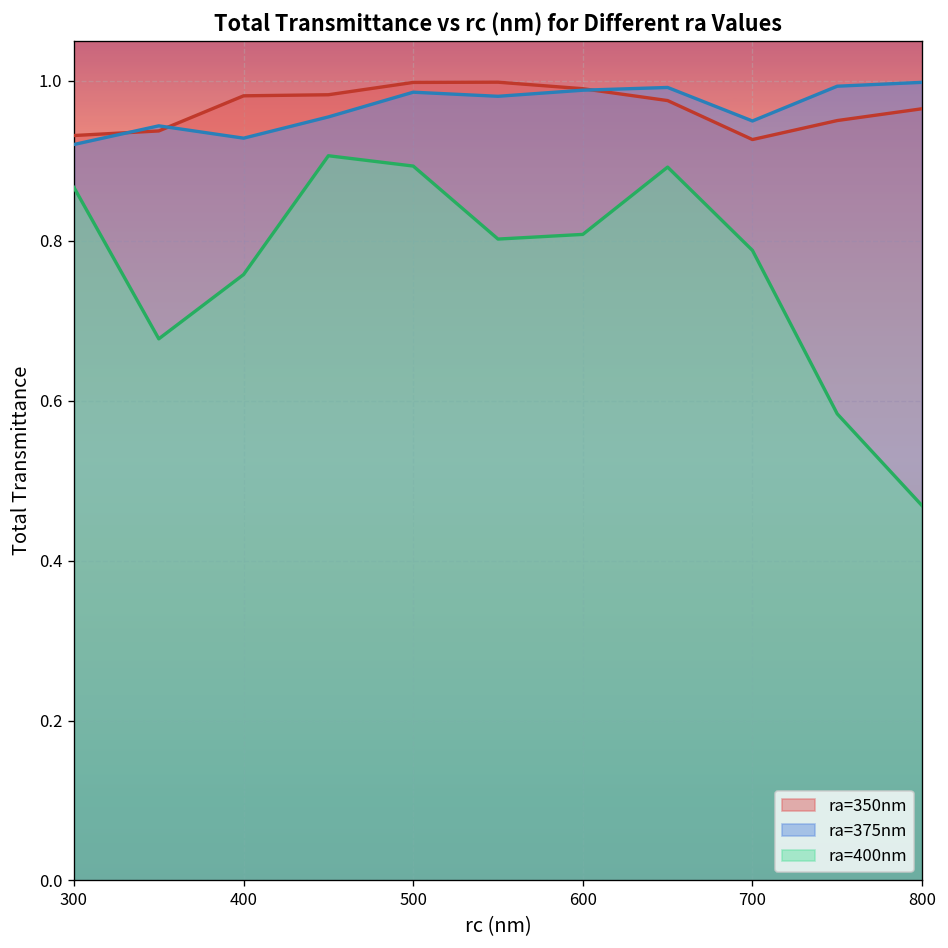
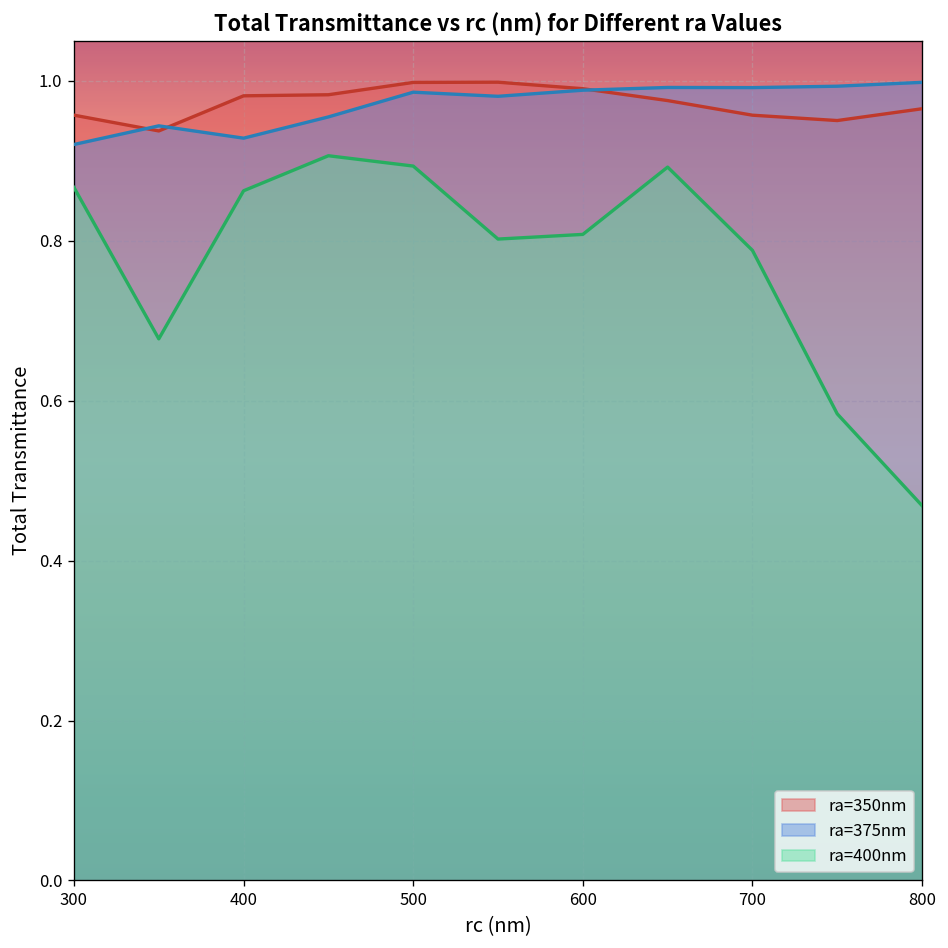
  {
    "ra=350nm": {
-     "300": 0.93,
+     "300": 0.96,
      "400": 0.98,
      "500": 1.00,
-     "700": 0.93,
+     "700": 0.96,
      "800": 0.97
    },
    "ra=375nm": {
      "300": 0.92,
      "400": 0.93,
      "500": 0.99,
-     "700": 0.95,
+     "700": 0.99,
      "800": 1.00
    },
    "ra=400nm": {
      "300": 0.87,
-     "400": 0.76,
+     "400": 0.86,
      "500": 0.89,
      "600": 0.81,
      "700": 0.79,
      "800": 0.47
    }
  }
